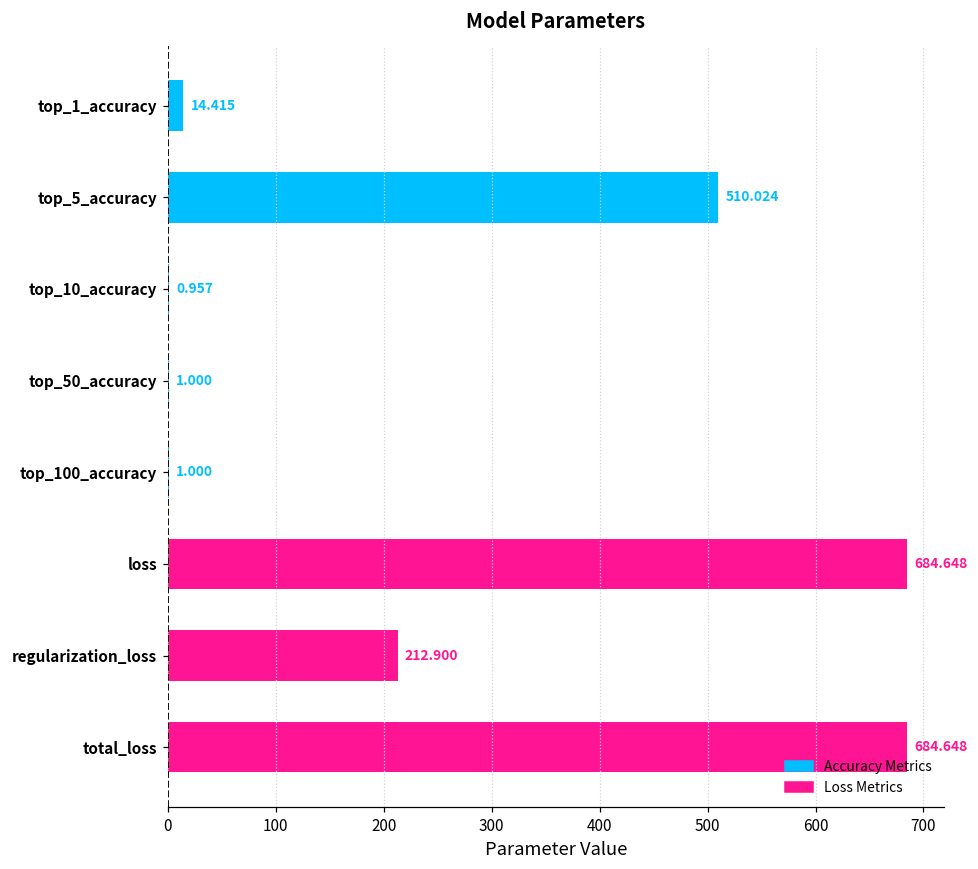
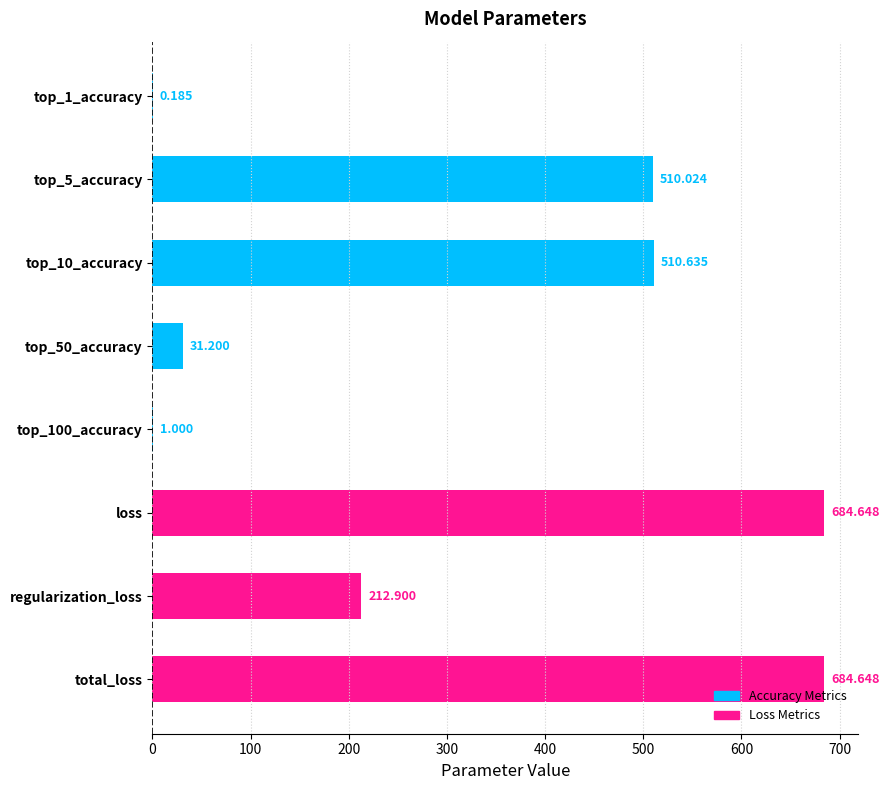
  {
-   "top_1_accuracy": 14.415,
+   "top_1_accuracy": 0.185,
    "top_5_accuracy": 510.024,
-   "top_10_accuracy": 0.957,
-   "top_50_accuracy": 1.000,
+   "top_10_accuracy": 510.635,
+   "top_50_accuracy": 31.200,
    "top_100_accuracy": 1.000,
    "loss": 684.648,
    "regularization_loss": 212.900,
    "total_loss": 684.648
  }
